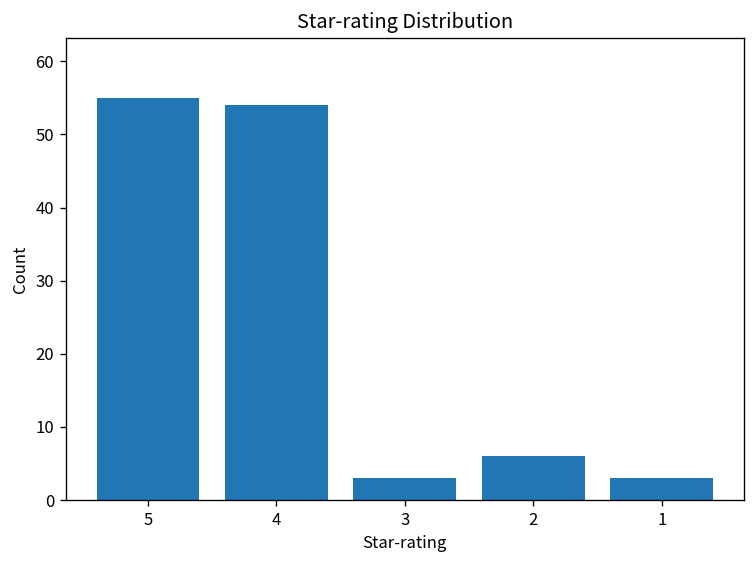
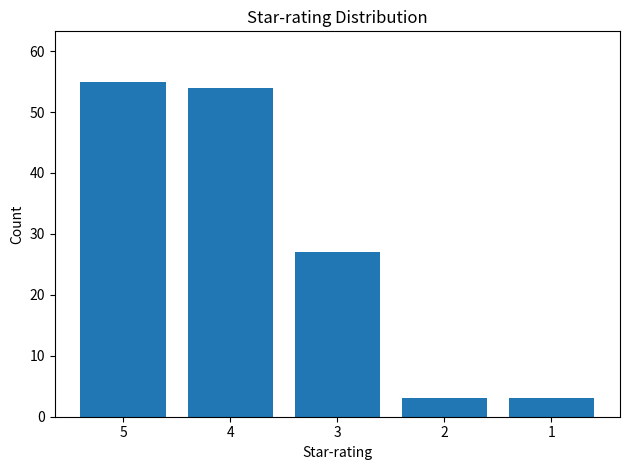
  {
    "5": 55,
    "4": 54,
-   "3": 3,
-   "2": 6,
+   "3": 27,
+   "2": 3,
    "1": 3
  }
